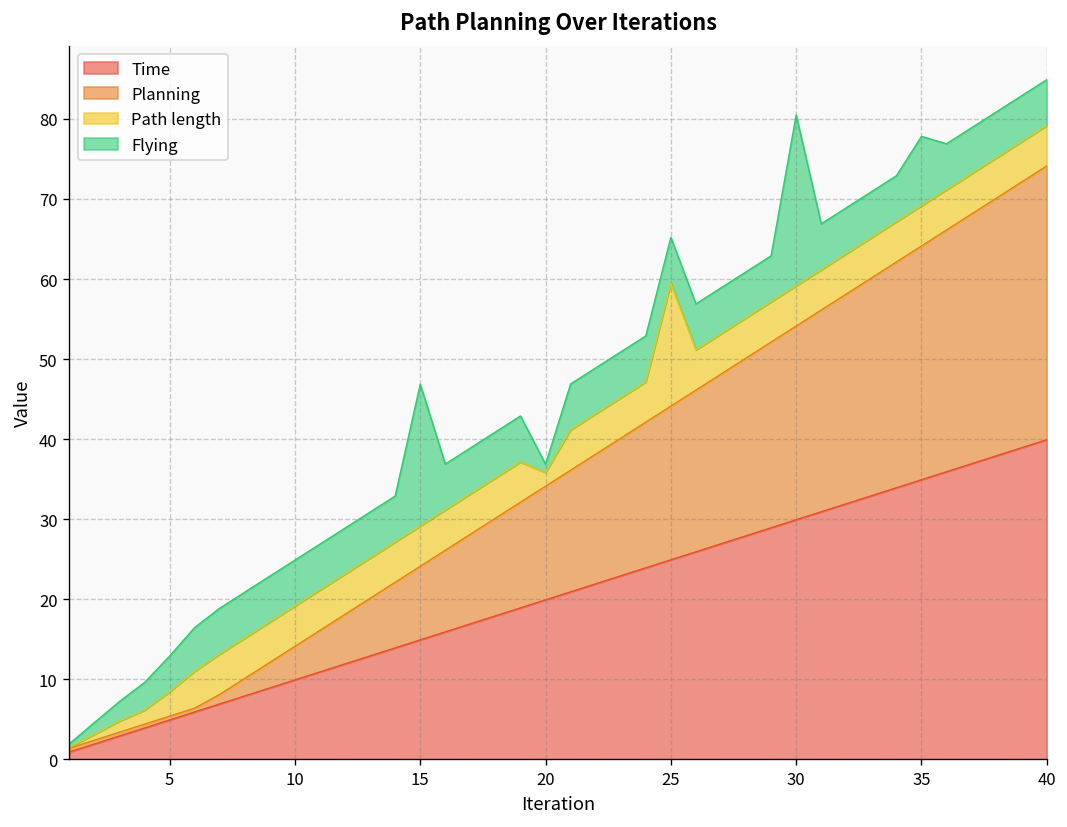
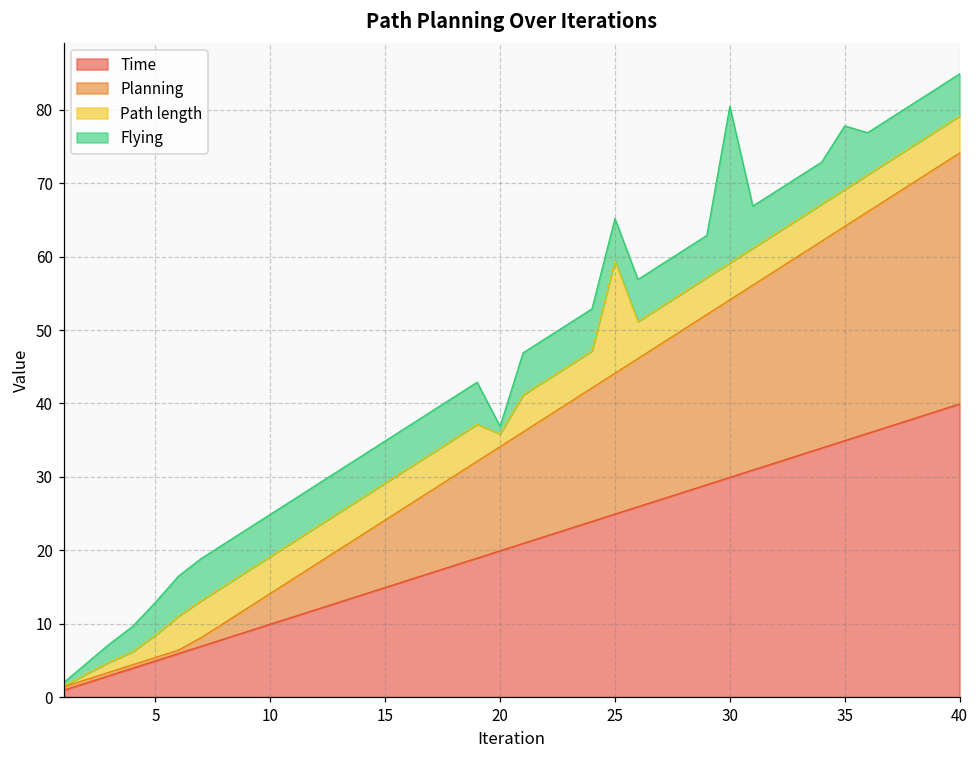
  {
    "Path length": {
      "5": 3,
      "10": 5,
      "15": 5,
      "20": 2,
      "25": 15,
      "30": 5,
      "35": 5,
      "40": 5
    },
    "Flying": {
      "5": 4,
      "10": 6,
-     "15": 18,
+     "15": 6,
      "20": 1,
      "25": 6,
      "30": 21,
      "35": 9,
      "40": 6
    }
  }
